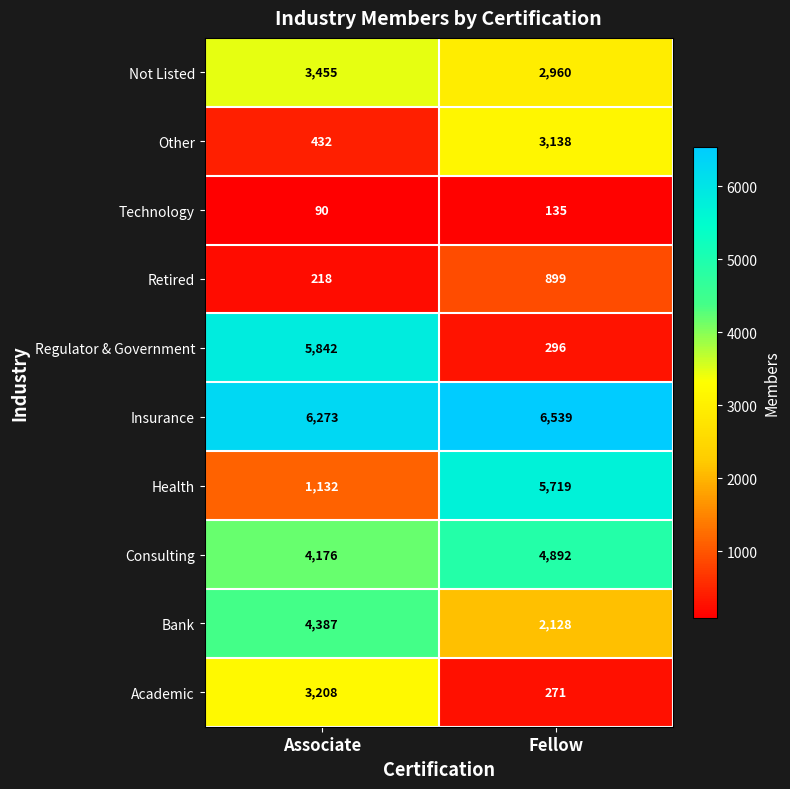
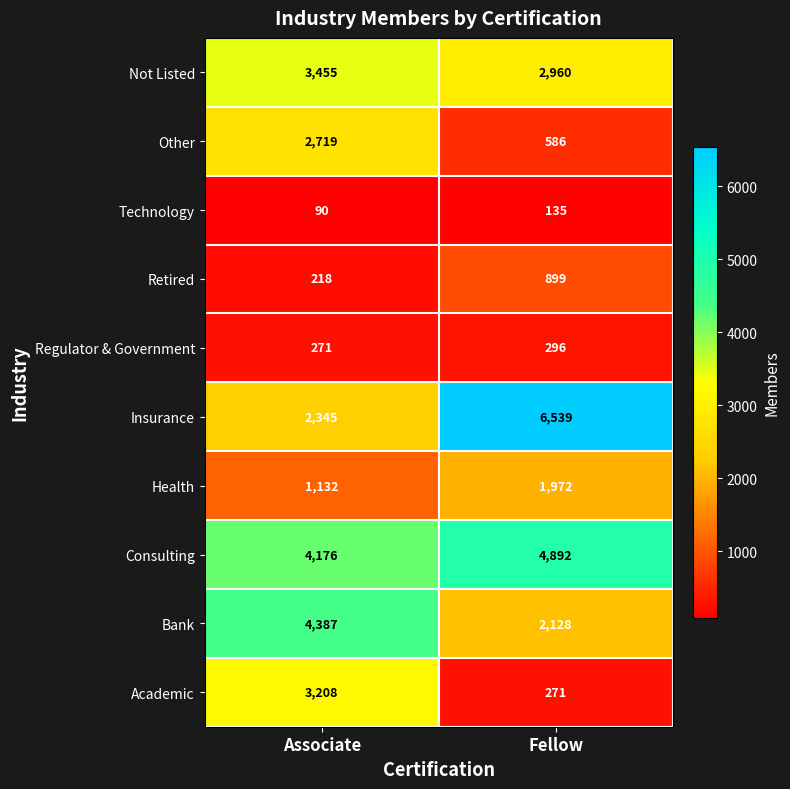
  {
    "Not Listed": {
      "Associate": "3,455",
      "Fellow": "2,960"
    },
    "Other": {
-     "Associate": "432",
-     "Fellow": "3,138"
+     "Associate": "2,719",
+     "Fellow": "586"
    },
    "Technology": {
      "Associate": "90",
      "Fellow": "135"
    },
    "Retired": {
      "Associate": "218",
      "Fellow": "899"
    },
    "Regulator & Government": {
-     "Associate": "5,842",
+     "Associate": "271",
      "Fellow": "296"
    },
    "Insurance": {
-     "Associate": "6,273",
+     "Associate": "2,345",
      "Fellow": "6,539"
    },
    "Health": {
      "Associate": "1,132",
-     "Fellow": "5,719"
+     "Fellow": "1,972"
    },
    "Consulting": {
      "Associate": "4,176",
      "Fellow": "4,892"
    },
    "Bank": {
      "Associate": "4,387",
      "Fellow": "2,128"
    },
    "Academic": {
      "Associate": "3,208",
      "Fellow": "271"
    }
  }
